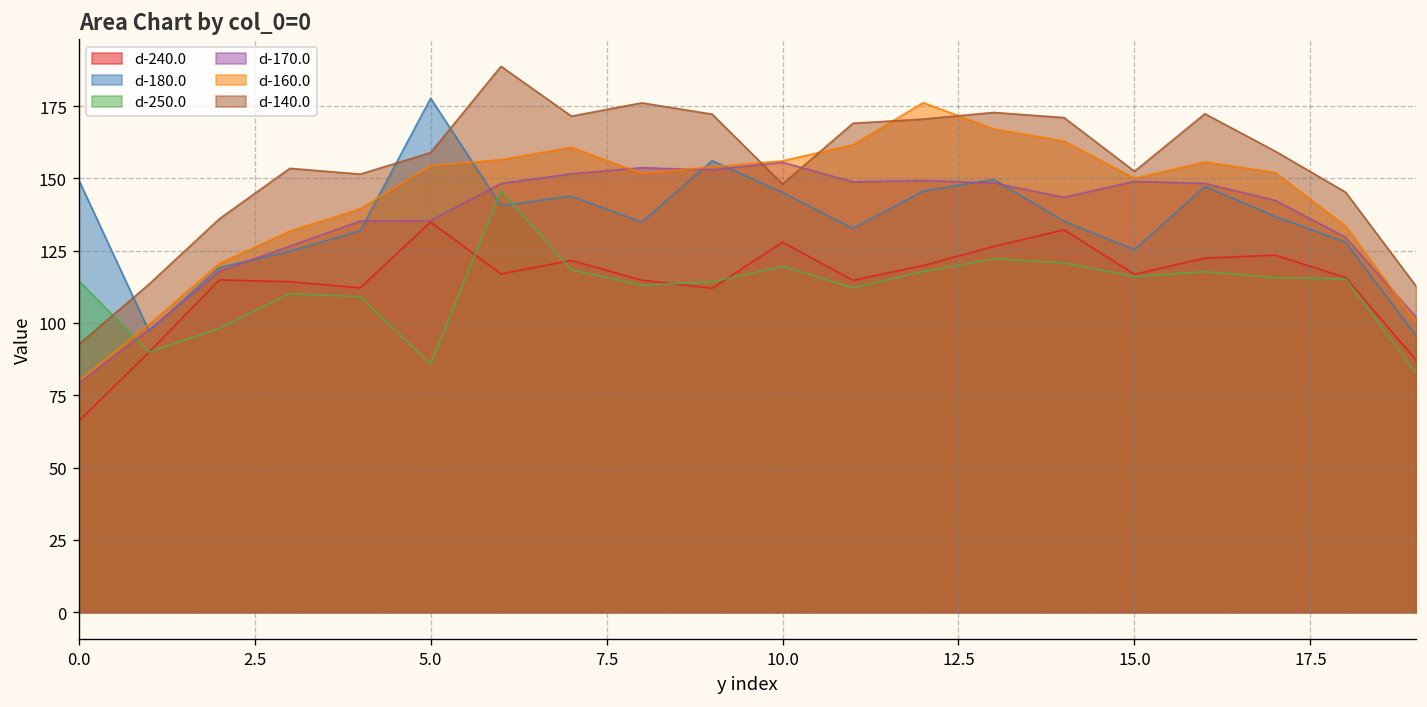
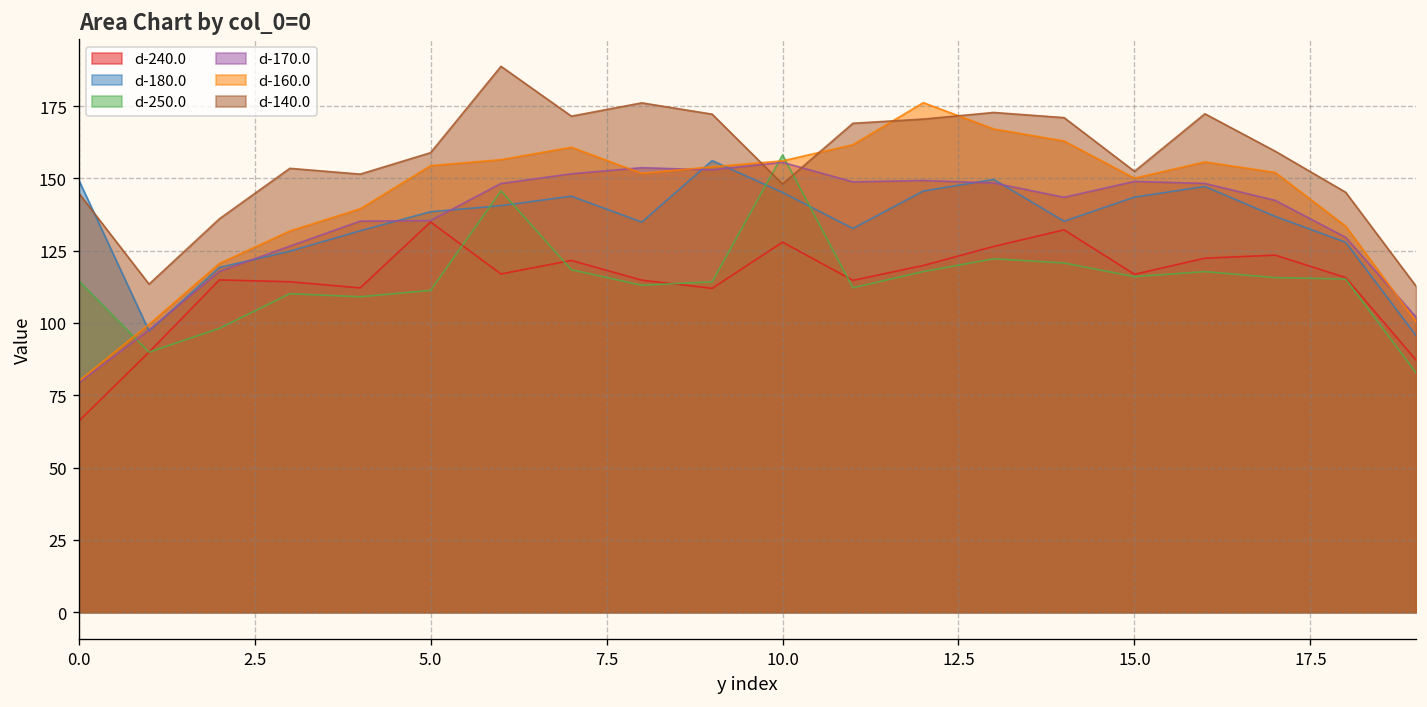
  {
    "d-240.0": {
      "0.0": 66,
      "10.0": 128
    },
    "d-180.0": {
      "0.0": 150,
-     "5.0": 178,
+     "5.0": 138,
      "10.0": 145,
-     "15.0": 125
+     "15.0": 144
    },
    "d-250.0": {
      "0.0": 115,
-     "5.0": 86,
-     "10.0": 120
+     "5.0": 111,
+     "10.0": 158
    },
    "d-170.0": {
      "15.0": 149
    },
    "d-160.0": {
      "5.0": 154,
      "15.0": 150
    },
    "d-140.0": {
-     "0.0": 93,
+     "0.0": 145,
      "5.0": 159,
      "10.0": 148,
      "15.0": 152
    }
  }
